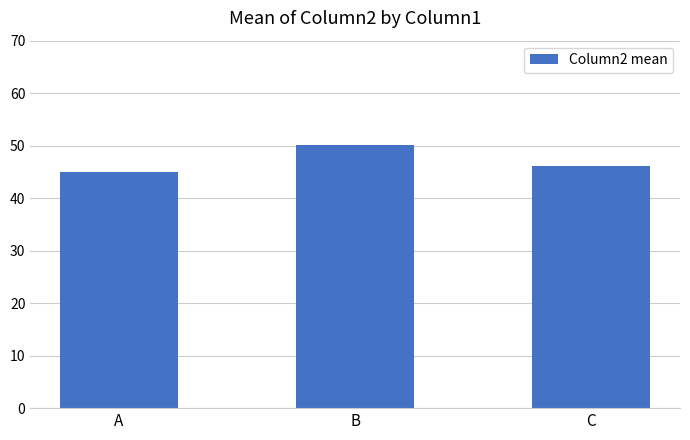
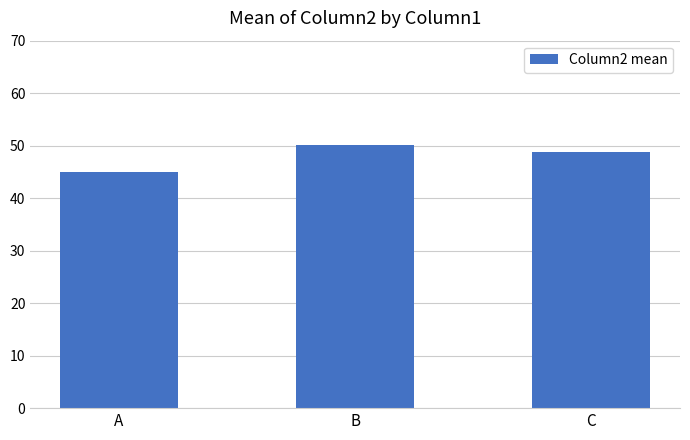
  {
    "A": 45,
    "B": 50,
-   "C": 46
+   "C": 49
  }
